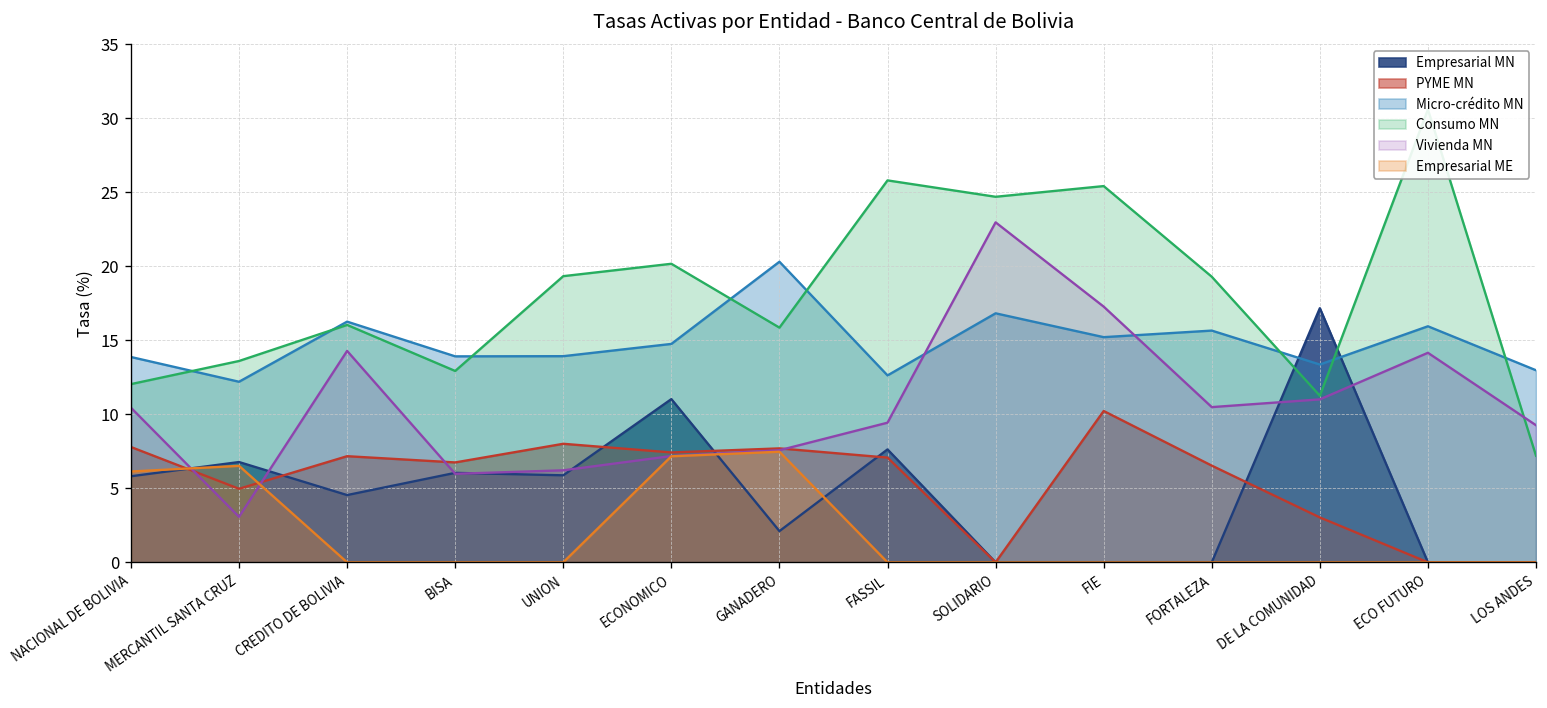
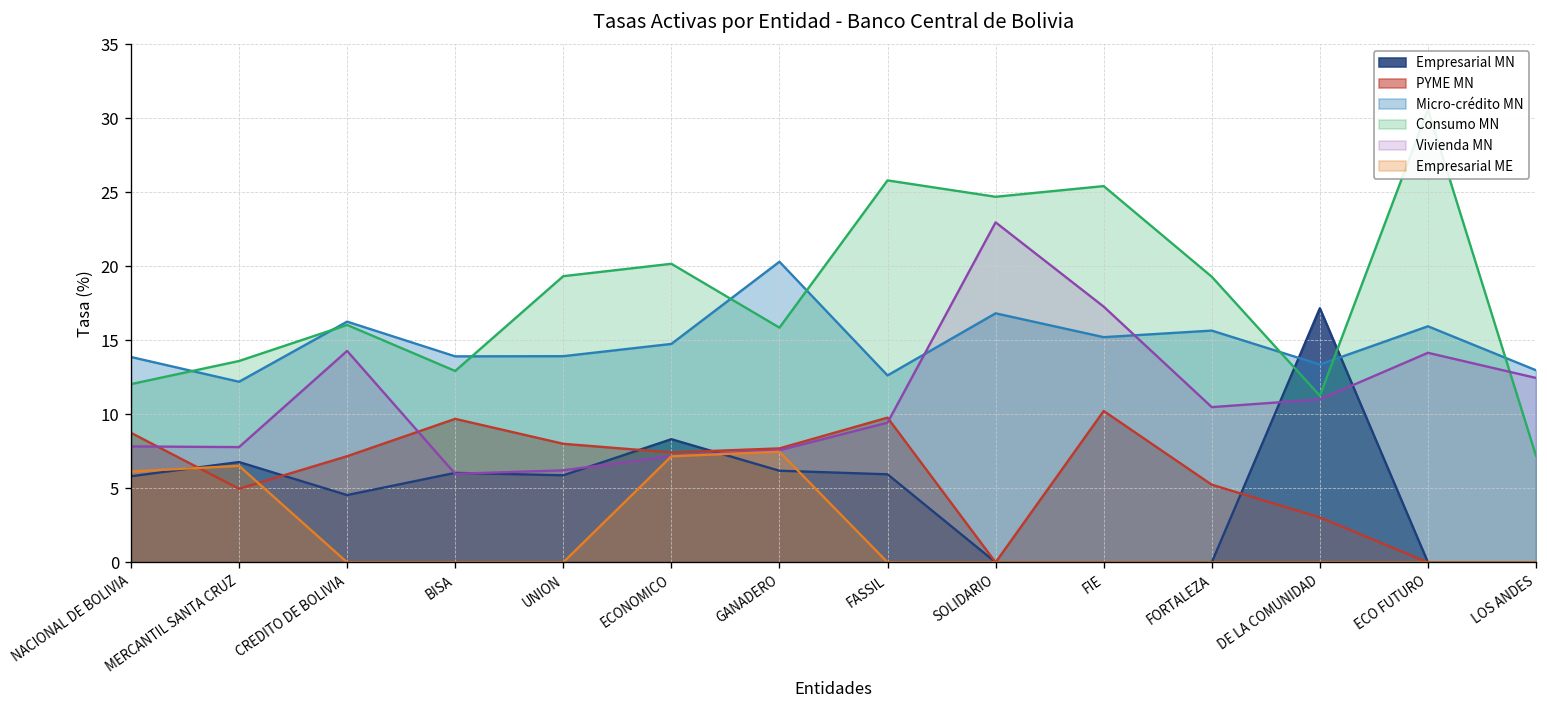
  {
    "Empresarial MN": {
      "NACIONAL DE BOLIVIA": 5.8,
      "MERCANTIL SANTA CRUZ": 6.8,
      "CREDITO DE BOLIVIA": 4.5,
      "UNION": 5.9,
-     "ECONOMICO": 11.0,
-     "GANADERO": 2.1,
-     "FASSIL": 7.6,
+     "ECONOMICO": 8.3,
+     "GANADERO": 6.2,
+     "FASSIL": 5.9,
      "DE LA COMUNIDAD": 17.2
    },
    "PYME MN": {
-     "NACIONAL DE BOLIVIA": 7.8,
+     "NACIONAL DE BOLIVIA": 8.8,
      "MERCANTIL SANTA CRUZ": 5.0,
      "CREDITO DE BOLIVIA": 7.2,
-     "BISA": 6.7,
+     "BISA": 9.7,
      "UNION": 8.0,
      "ECONOMICO": 7.4,
-     "FASSIL": 7.1,
+     "FASSIL": 9.8,
      "FIE": 10.2,
-     "FORTALEZA": 6.5,
+     "FORTALEZA": 5.2,
      "DE LA COMUNIDAD": 3.0
    },
    "Vivienda MN": {
-     "NACIONAL DE BOLIVIA": 10.4,
-     "MERCANTIL SANTA CRUZ": 3.1,
+     "NACIONAL DE BOLIVIA": 7.8,
+     "MERCANTIL SANTA CRUZ": 7.8,
      "CREDITO DE BOLIVIA": 14.3,
      "UNION": 6.2,
      "FASSIL": 9.4,
      "SOLIDARIO": 23.0,
      "FIE": 17.3,
      "FORTALEZA": 10.5,
      "DE LA COMUNIDAD": 11.0,
      "ECO FUTURO": 14.2,
-     "LOS ANDES": 9.3
+     "LOS ANDES": 12.5
    },
    "Empresarial ME": {
      "NACIONAL DE BOLIVIA": 6.1,
      "MERCANTIL SANTA CRUZ": 6.5,
      "CREDITO DE BOLIVIA": 0.0,
      "BISA": 0.0,
      "UNION": 0.0,
      "FASSIL": 0.0,
      "DE LA COMUNIDAD": 0.0
    }
  }
